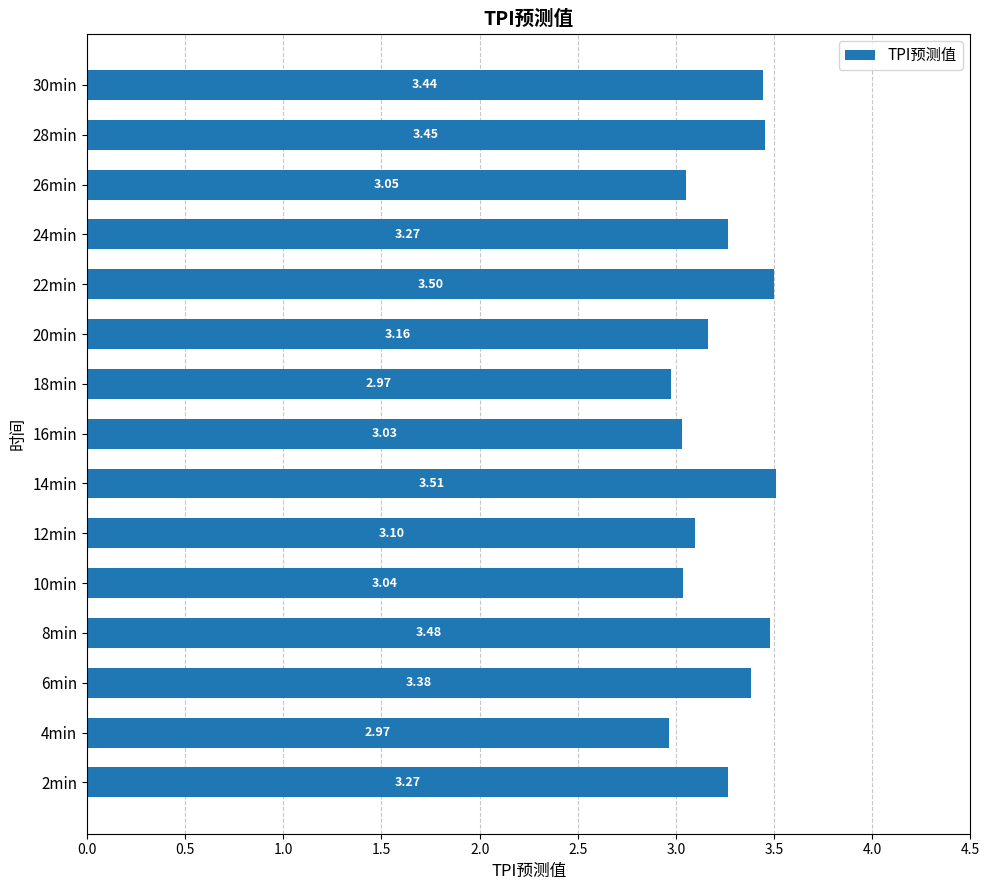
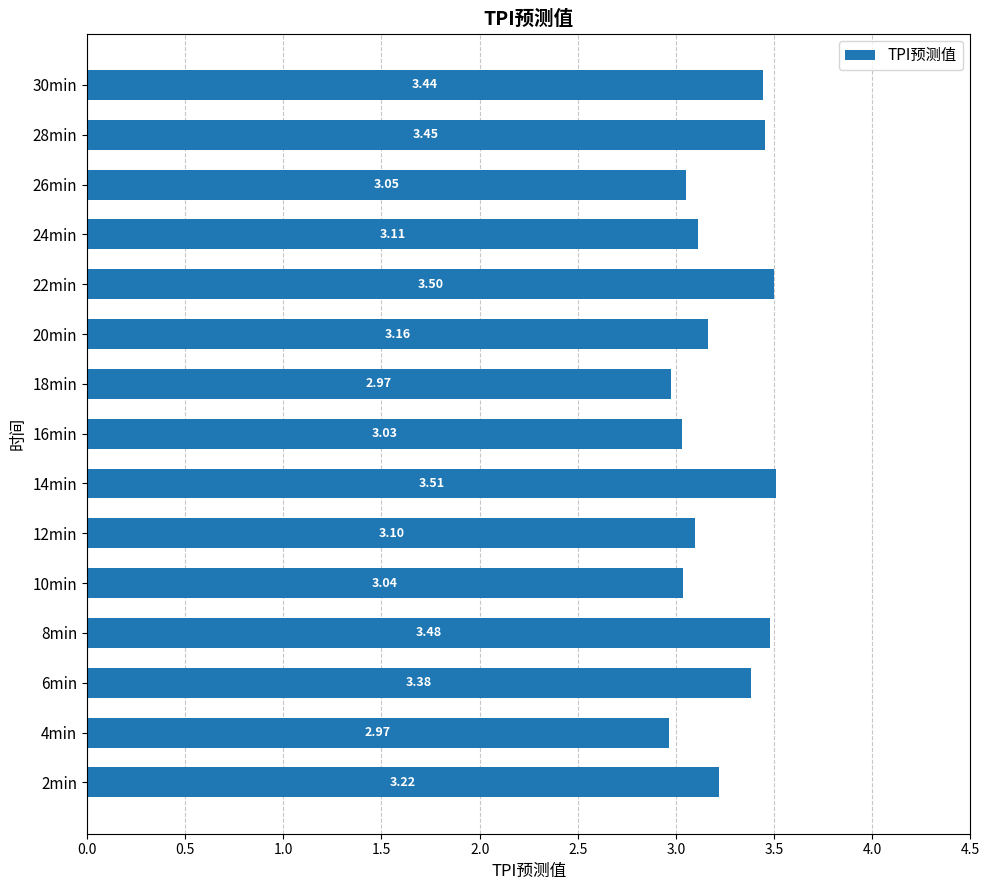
  {
    "30min": 3.44,
    "28min": 3.45,
    "26min": 3.05,
-   "24min": 3.27,
+   "24min": 3.11,
    "22min": 3.50,
    "20min": 3.16,
    "18min": 2.97,
    "16min": 3.03,
    "14min": 3.51,
    "12min": 3.10,
    "10min": 3.04,
    "8min": 3.48,
    "6min": 3.38,
    "4min": 2.97,
-   "2min": 3.27
+   "2min": 3.22
  }
